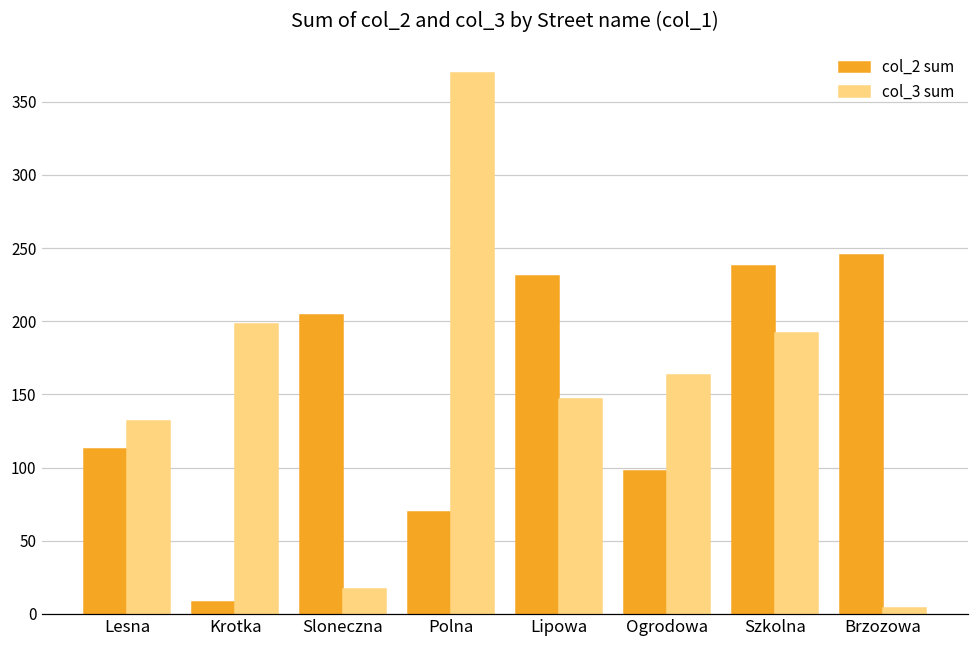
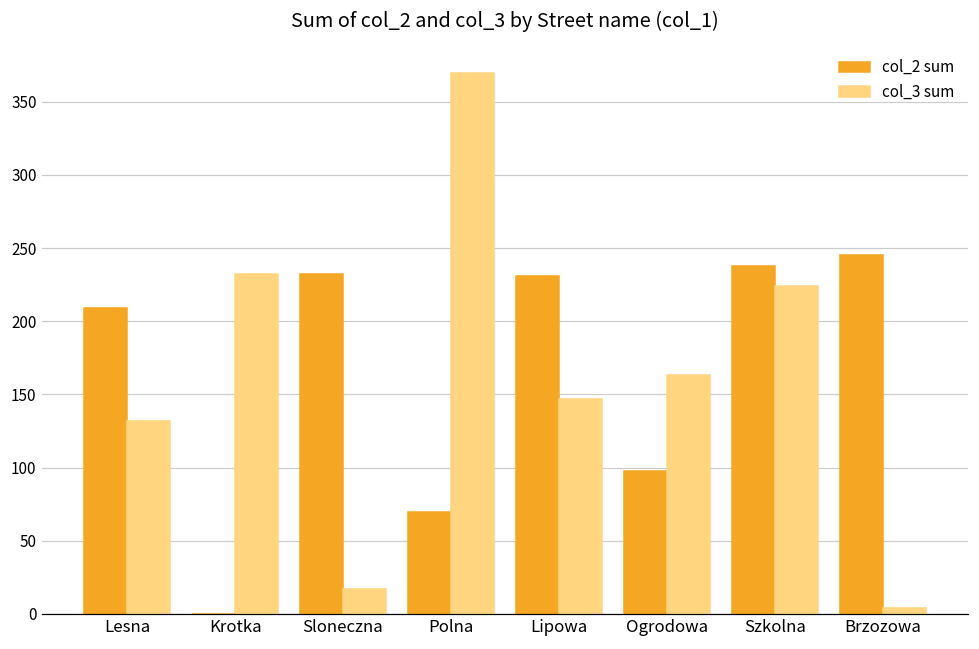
  {
    "col_2 sum": {
-     "Lesna": 113,
-     "Krotka": 8,
-     "Sloneczna": 204,
+     "Lesna": 209,
+     "Krotka": 0,
+     "Sloneczna": 232,
      "Polna": 70,
      "Lipowa": 231,
      "Ogrodowa": 98,
      "Szkolna": 238,
      "Brzozowa": 245
    },
    "col_3 sum": {
      "Lesna": 132,
-     "Krotka": 198,
+     "Krotka": 232,
      "Sloneczna": 17,
      "Polna": 370,
      "Lipowa": 147,
      "Ogrodowa": 163,
-     "Szkolna": 192,
+     "Szkolna": 224,
      "Brzozowa": 4
    }
  }
